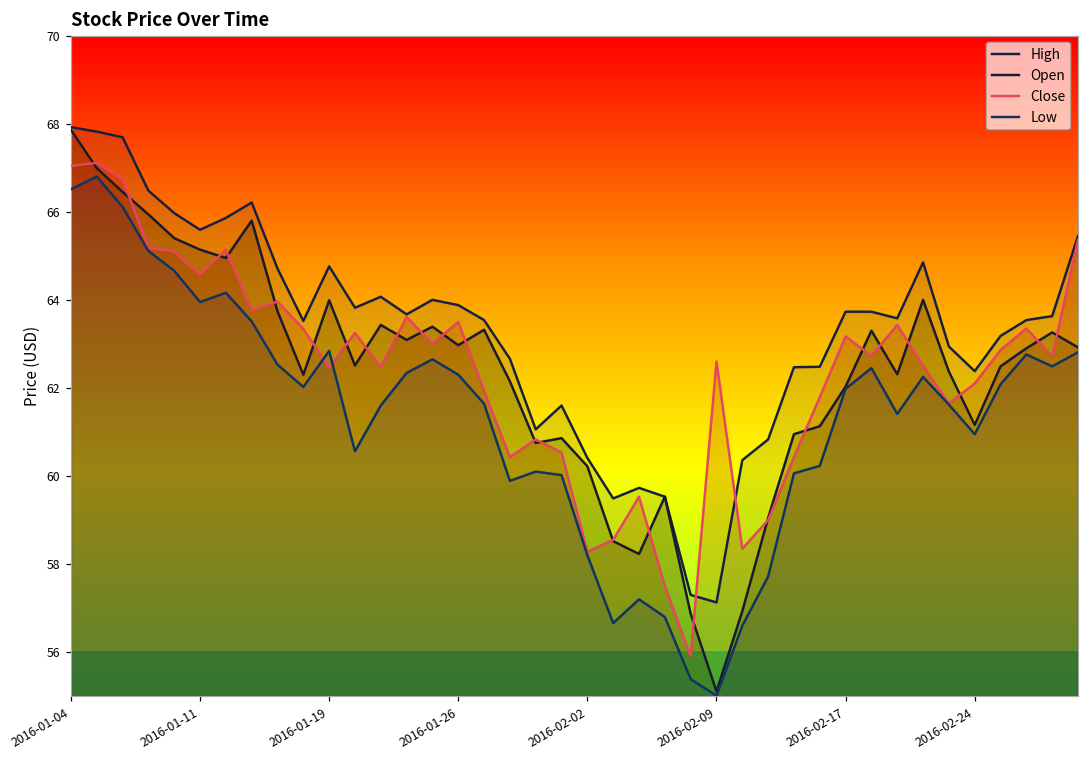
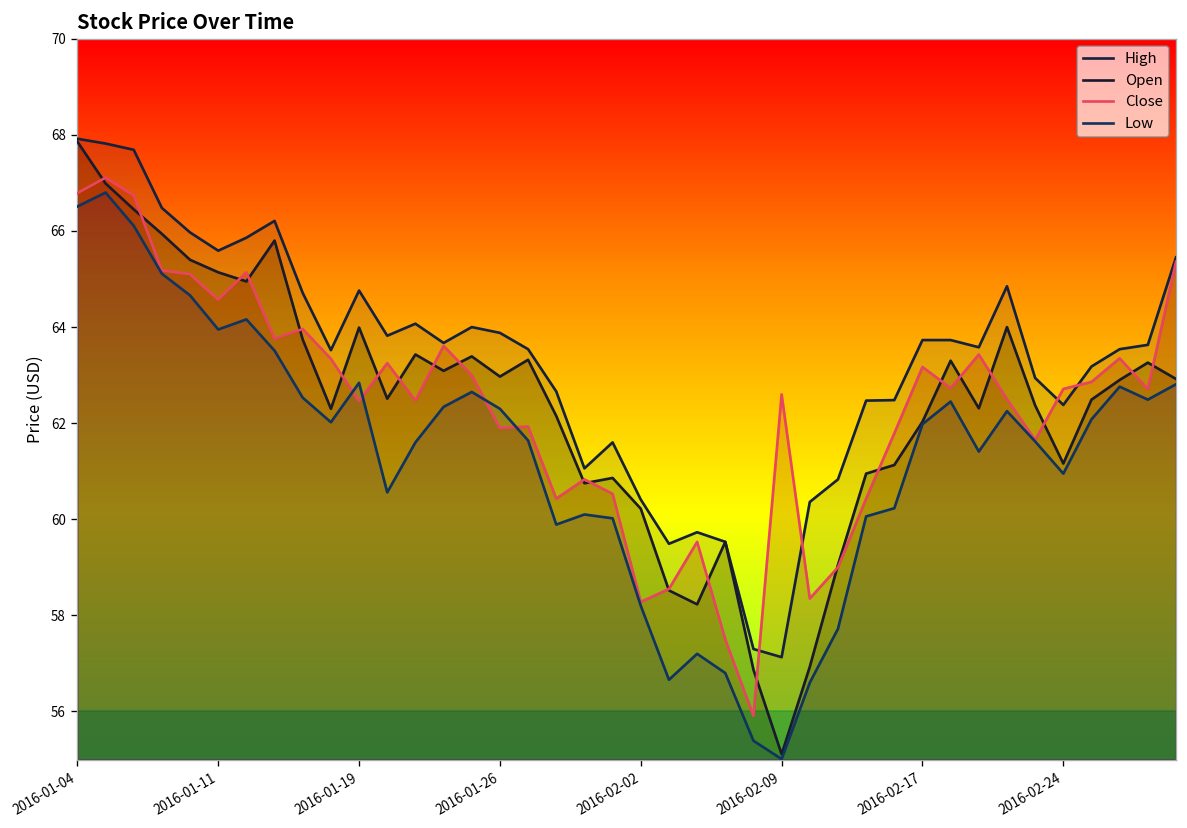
  {
    "Close": {
-     "2016-01-04": 67.0,
+     "2016-01-04": 66.8,
      "2016-01-11": 64.6,
      "2016-01-19": 62.5,
-     "2016-01-26": 63.5,
+     "2016-01-26": 61.9,
      "2016-02-02": 58.3,
      "2016-02-09": 62.6,
      "2016-02-17": 63.2,
-     "2016-02-24": 62.1
+     "2016-02-24": 62.7
    }
  }
